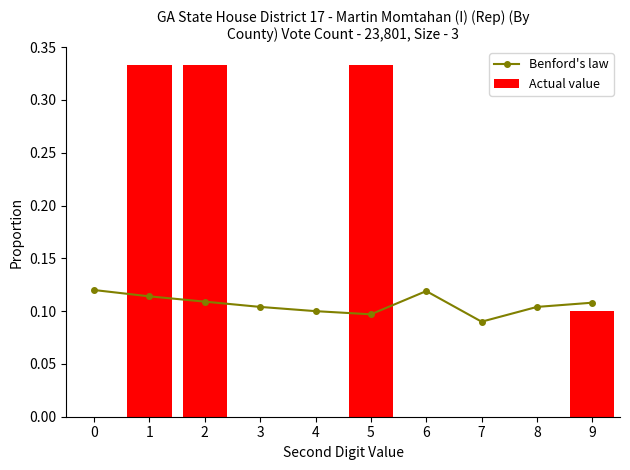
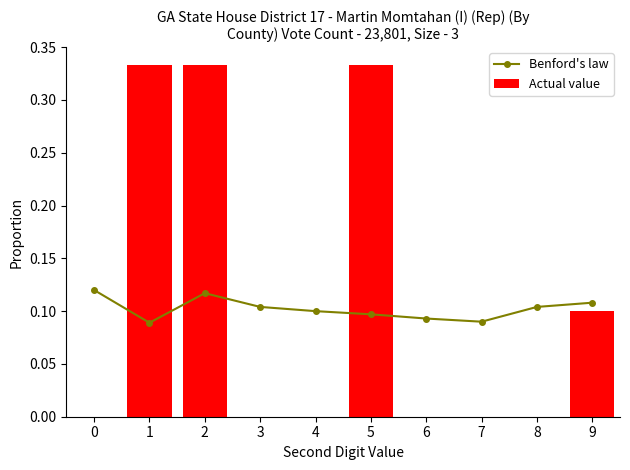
  {
    "Benford's law": {
      "0": 0.120,
-     "1": 0.114,
-     "2": 0.109,
+     "1": 0.089,
+     "2": 0.117,
      "3": 0.104,
      "4": 0.100,
      "5": 0.097,
-     "6": 0.119,
+     "6": 0.093,
      "7": 0.090,
      "8": 0.104,
      "9": 0.108
    },
    "Actual value": {
      "0": 0.000,
      "1": 0.333,
      "2": 0.333,
      "3": 0.000,
      "4": 0.000,
      "5": 0.333,
      "6": 0.000,
      "7": 0.000,
      "8": 0.000,
      "9": 0.100
    }
  }
